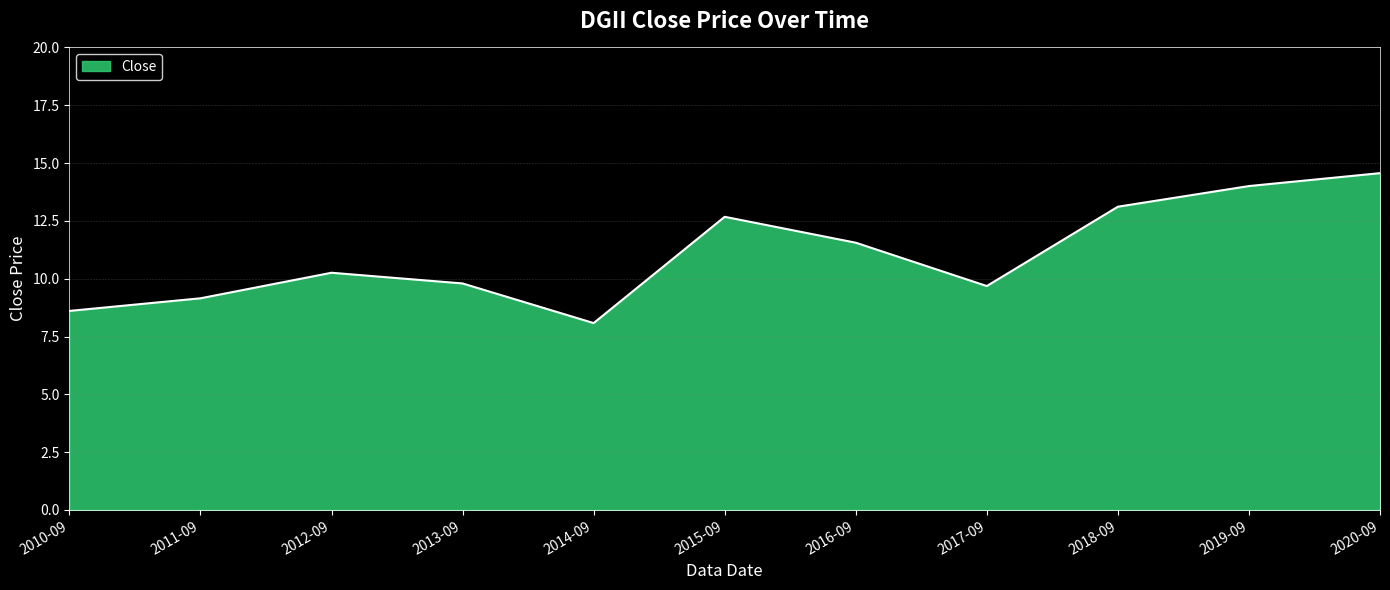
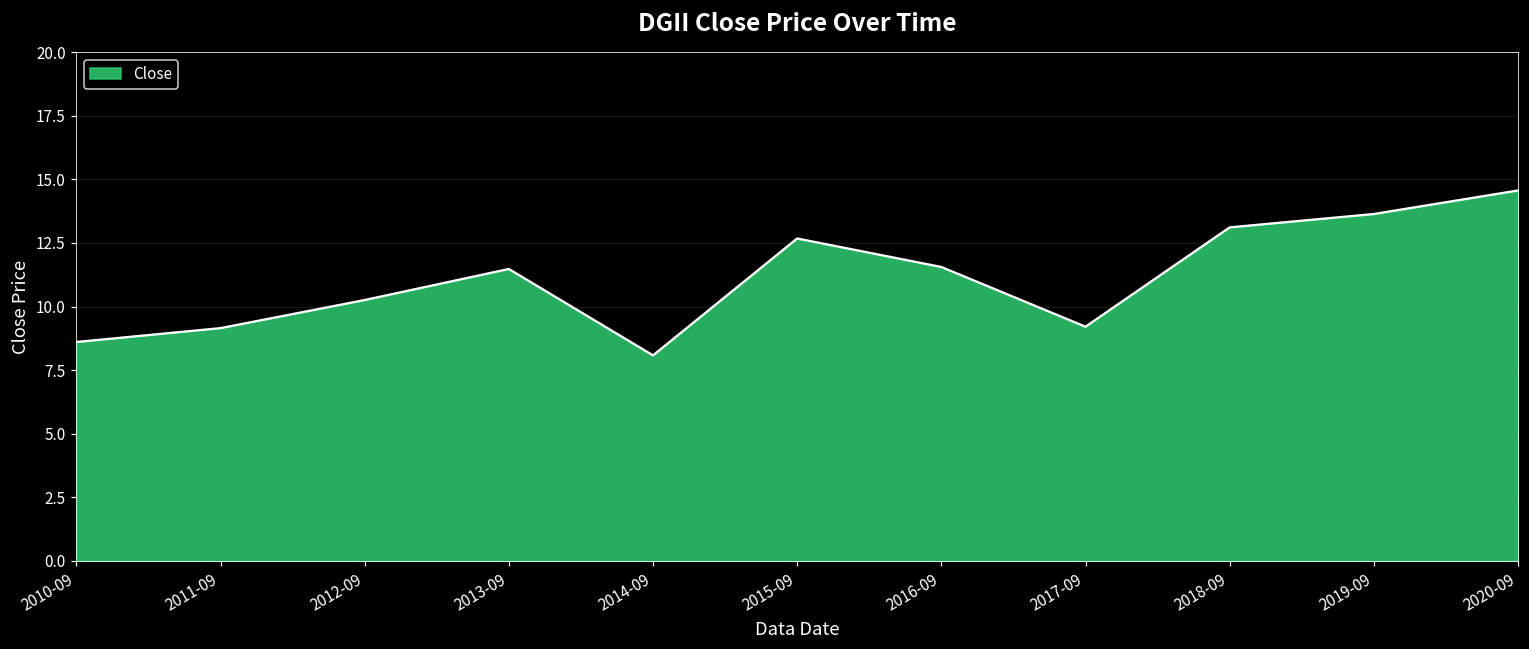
  {
    "2010-09": 8.6,
    "2011-09": 9.2,
    "2012-09": 10.3,
-   "2013-09": 9.8,
+   "2013-09": 11.5,
    "2014-09": 8.1,
    "2015-09": 12.7,
    "2016-09": 11.6,
-   "2017-09": 9.7,
+   "2017-09": 9.2,
    "2018-09": 13.1,
-   "2019-09": 14.0,
+   "2019-09": 13.6,
    "2020-09": 14.6
  }
